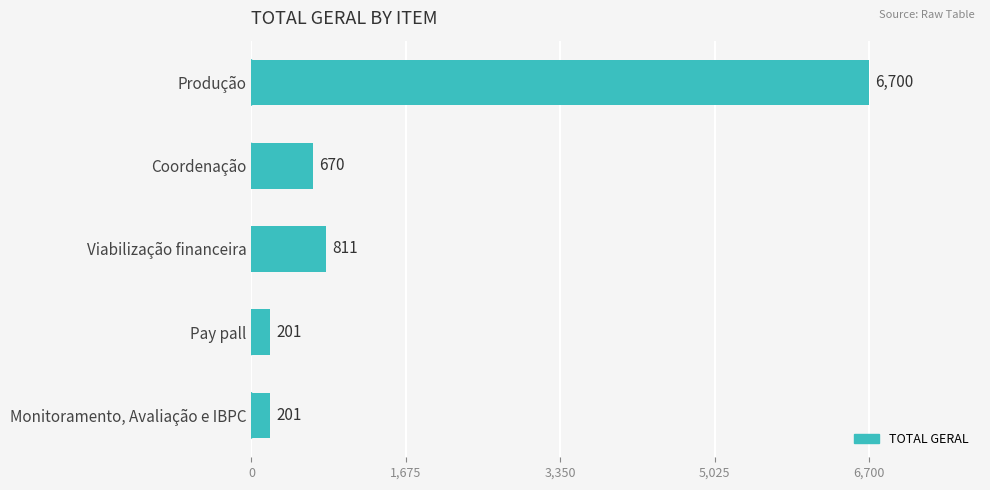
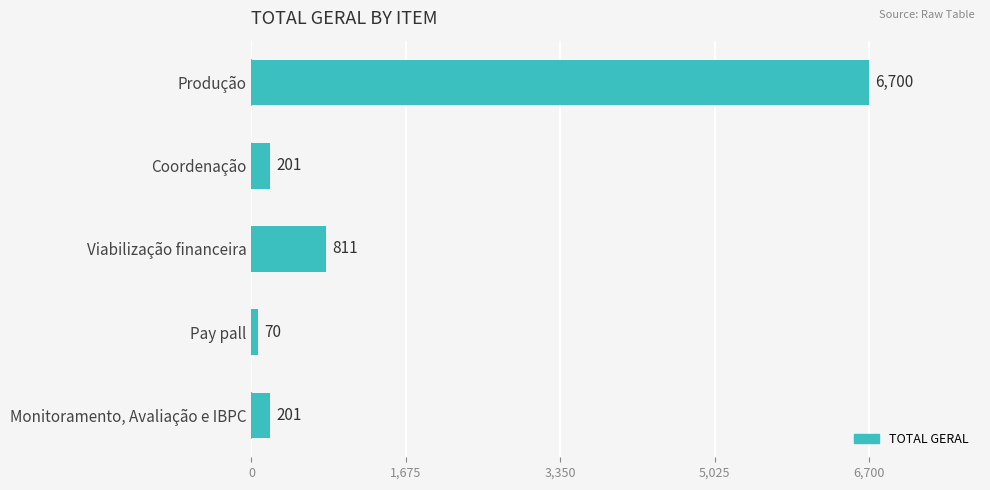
  {
    "Produção": "6,700",
-   "Coordenação": "670",
+   "Coordenação": "201",
    "Viabilização financeira": "811",
-   "Pay pall": "201",
+   "Pay pall": "70",
    "Monitoramento, Avaliação e IBPC": "201"
  }
